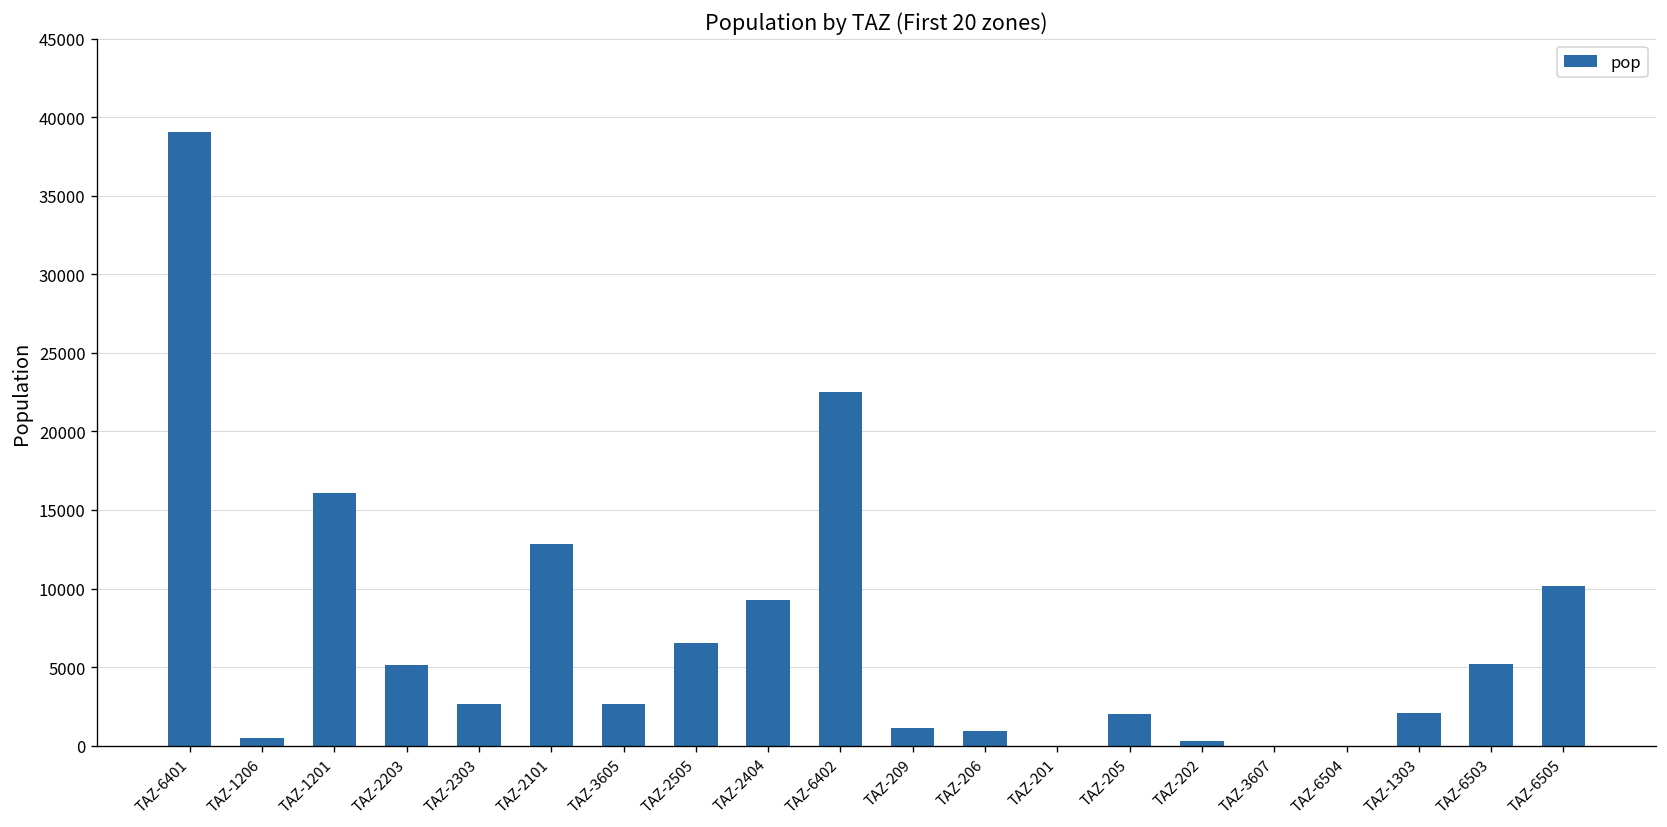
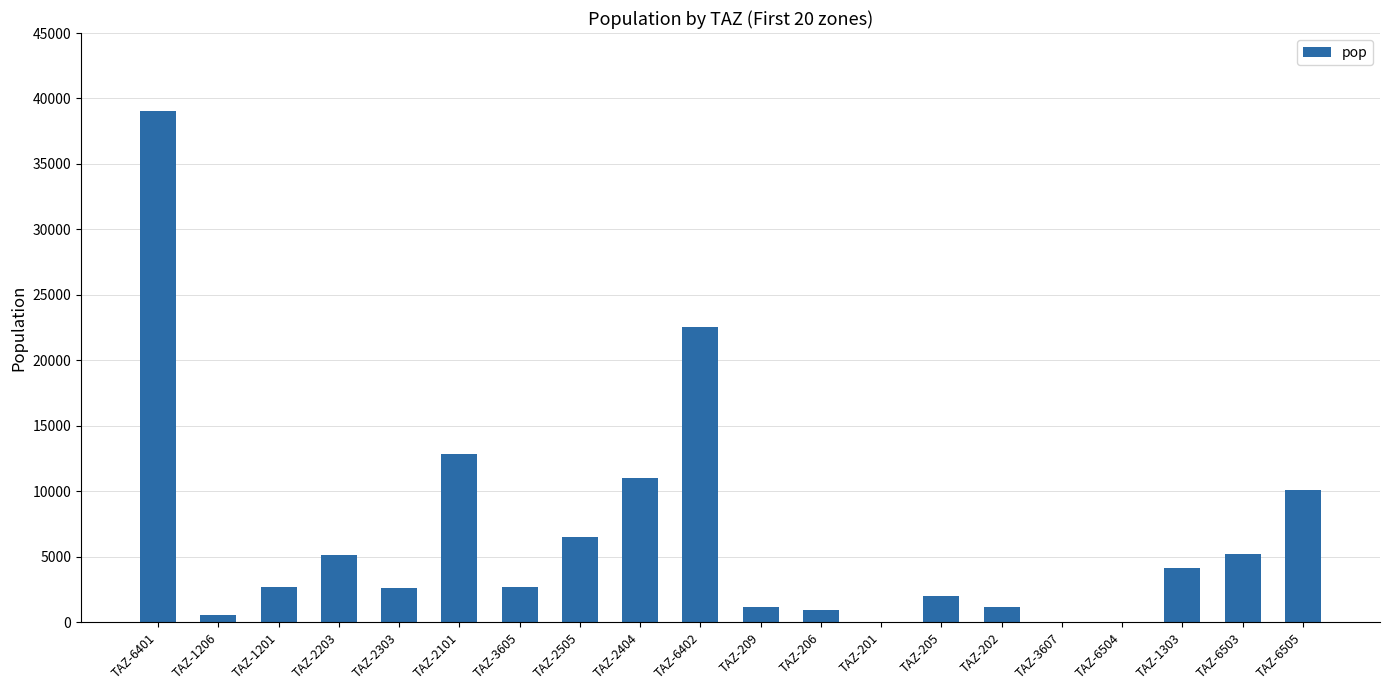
  {
    "TAZ-6401": 39000,
    "TAZ-1206": 500,
-   "TAZ-1201": 16100,
+   "TAZ-1201": 2700,
    "TAZ-2203": 5100,
    "TAZ-2303": 2600,
    "TAZ-2101": 12900,
    "TAZ-3605": 2700,
    "TAZ-2505": 6500,
-   "TAZ-2404": 9200,
+   "TAZ-2404": 11000,
    "TAZ-6402": 22500,
    "TAZ-209": 1100,
    "TAZ-206": 900,
    "TAZ-201": 0,
    "TAZ-205": 2000,
-   "TAZ-202": 300,
+   "TAZ-202": 1200,
    "TAZ-3607": 0,
    "TAZ-6504": 0,
-   "TAZ-1303": 2100,
+   "TAZ-1303": 4100,
    "TAZ-6503": 5200,
    "TAZ-6505": 10100
  }
